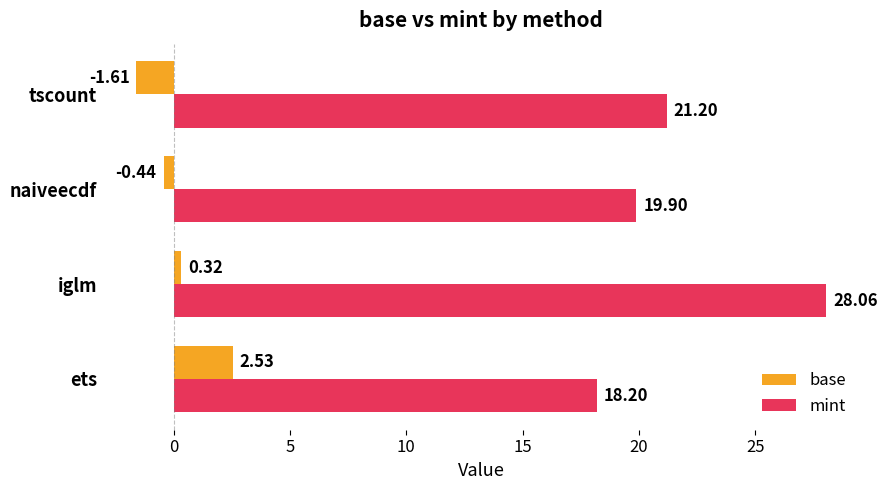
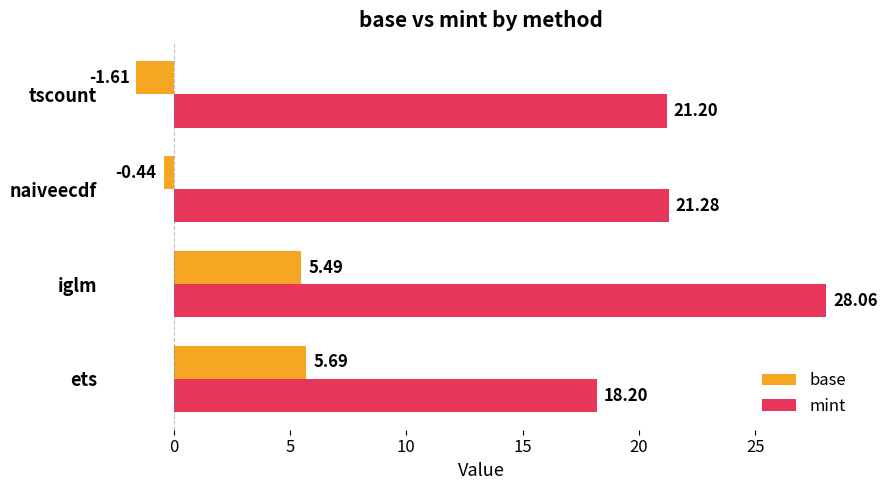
  {
    "base": {
      "tscount": -1.61,
      "naiveecdf": -0.44,
-     "iglm": 0.32,
-     "ets": 2.53
+     "iglm": 5.49,
+     "ets": 5.69
    },
    "mint": {
      "tscount": 21.20,
-     "naiveecdf": 19.90,
+     "naiveecdf": 21.28,
      "iglm": 28.06,
      "ets": 18.20
    }
  }
